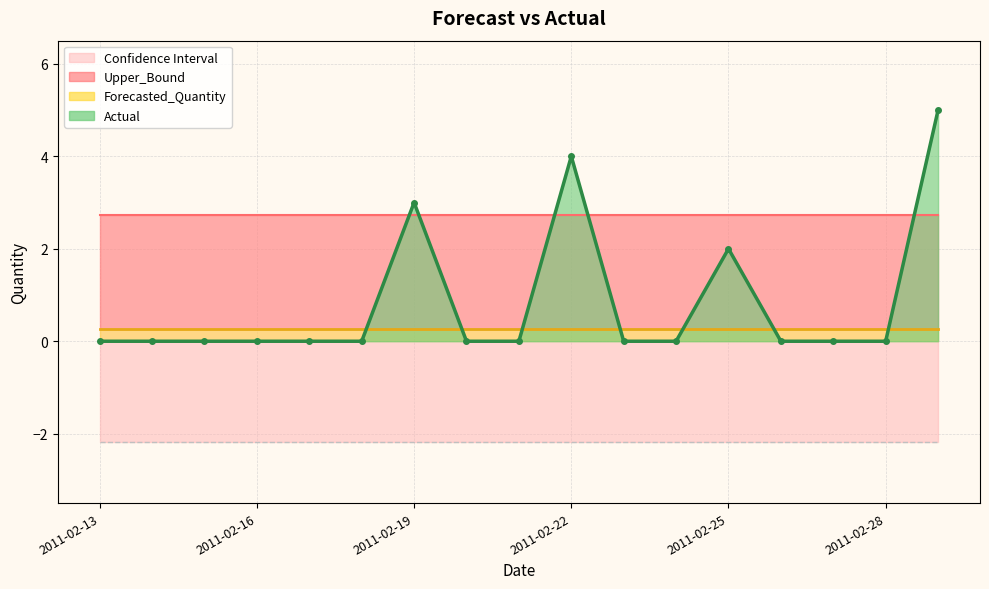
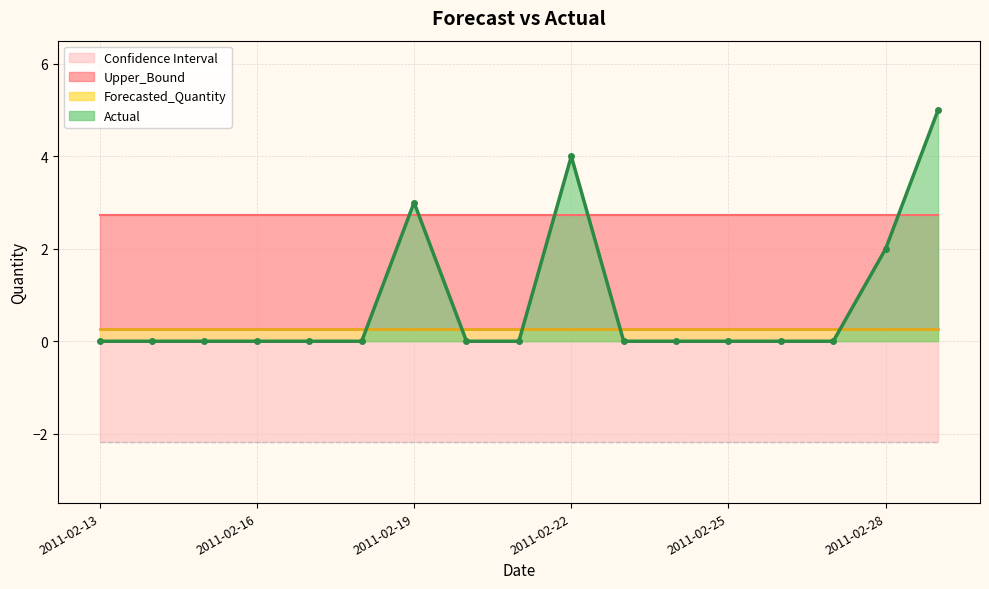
  {
    "Upper_Bound": {
      "2011-02-13": 2.7,
      "2011-02-16": 2.7,
      "2011-02-19": 2.7,
      "2011-02-22": 2.7,
      "2011-02-25": 2.7,
      "2011-02-28": 2.7
    },
    "Forecasted_Quantity": {
      "2011-02-13": 0.3,
      "2011-02-16": 0.3,
      "2011-02-19": 0.3,
      "2011-02-22": 0.3,
      "2011-02-25": 0.3,
      "2011-02-28": 0.3
    },
    "Actual": {
      "2011-02-13": 0,
      "2011-02-16": 0,
      "2011-02-19": 3,
      "2011-02-22": 4,
-     "2011-02-25": 2,
-     "2011-02-28": 0
+     "2011-02-25": 0,
+     "2011-02-28": 2
    }
  }
